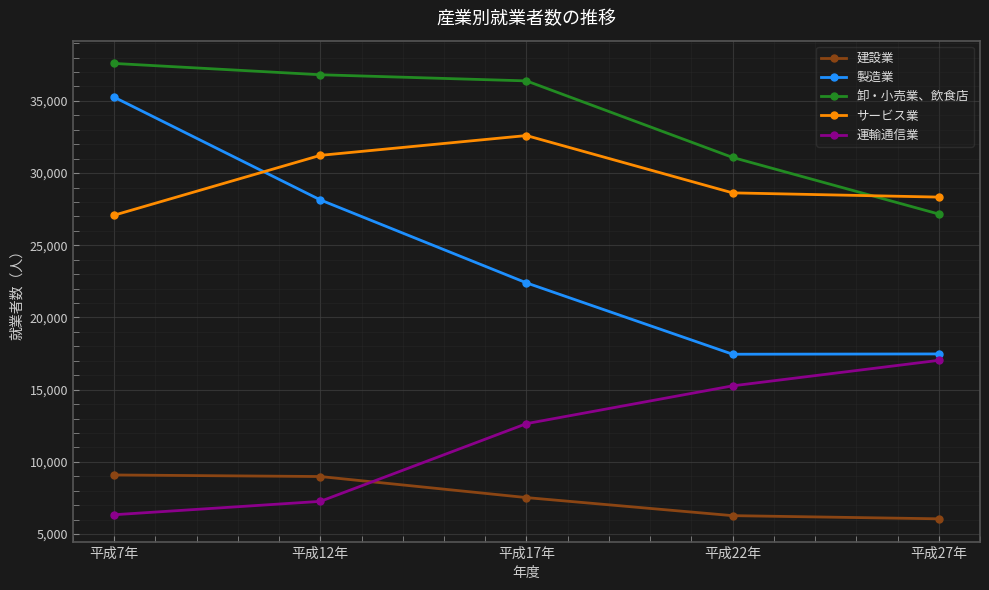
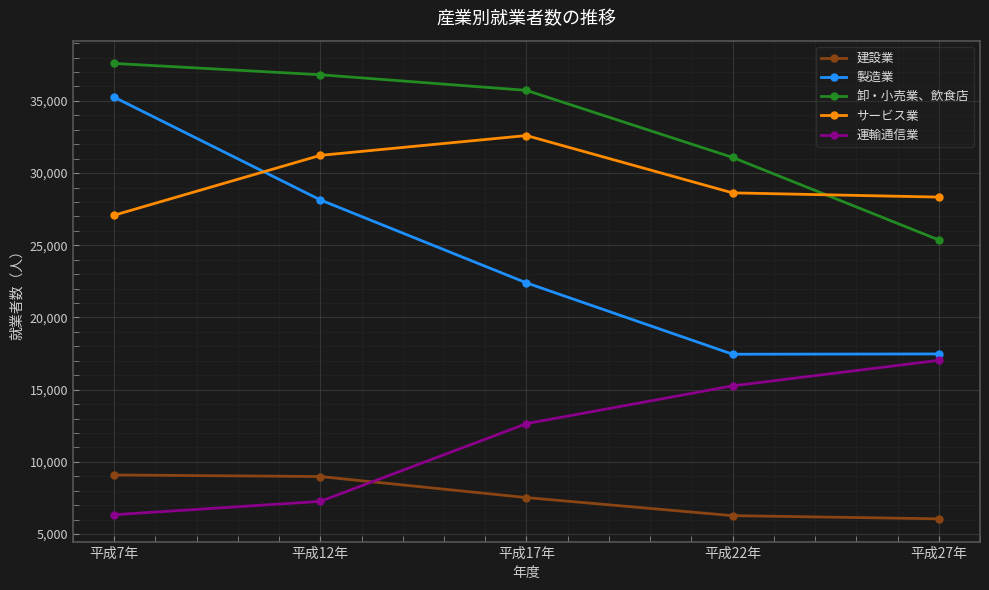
  {
    "建設業": {
      "平成7年": "9,100",
      "平成12年": "9,000",
      "平成17年": "7,500",
      "平成22年": "6,300",
      "平成27年": "6,100"
    },
    "製造業": {
      "平成7年": "35,300",
      "平成12年": "28,100",
      "平成17年": "22,400",
      "平成22年": "17,500",
      "平成27年": "17,500"
    },
    "卸・小売業、飲食店": {
      "平成7年": "37,600",
      "平成12年": "36,800",
-     "平成17年": "36,400",
+     "平成17年": "35,700",
      "平成22年": "31,100",
-     "平成27年": "27,200"
+     "平成27年": "25,400"
    },
    "サービス業": {
      "平成7年": "27,100",
      "平成12年": "31,200",
      "平成17年": "32,600",
      "平成22年": "28,600",
      "平成27年": "28,300"
    },
    "運輸通信業": {
      "平成7年": "6,300",
      "平成12年": "7,300",
      "平成17年": "12,600",
      "平成22年": "15,300",
      "平成27年": "17,000"
    }
  }
